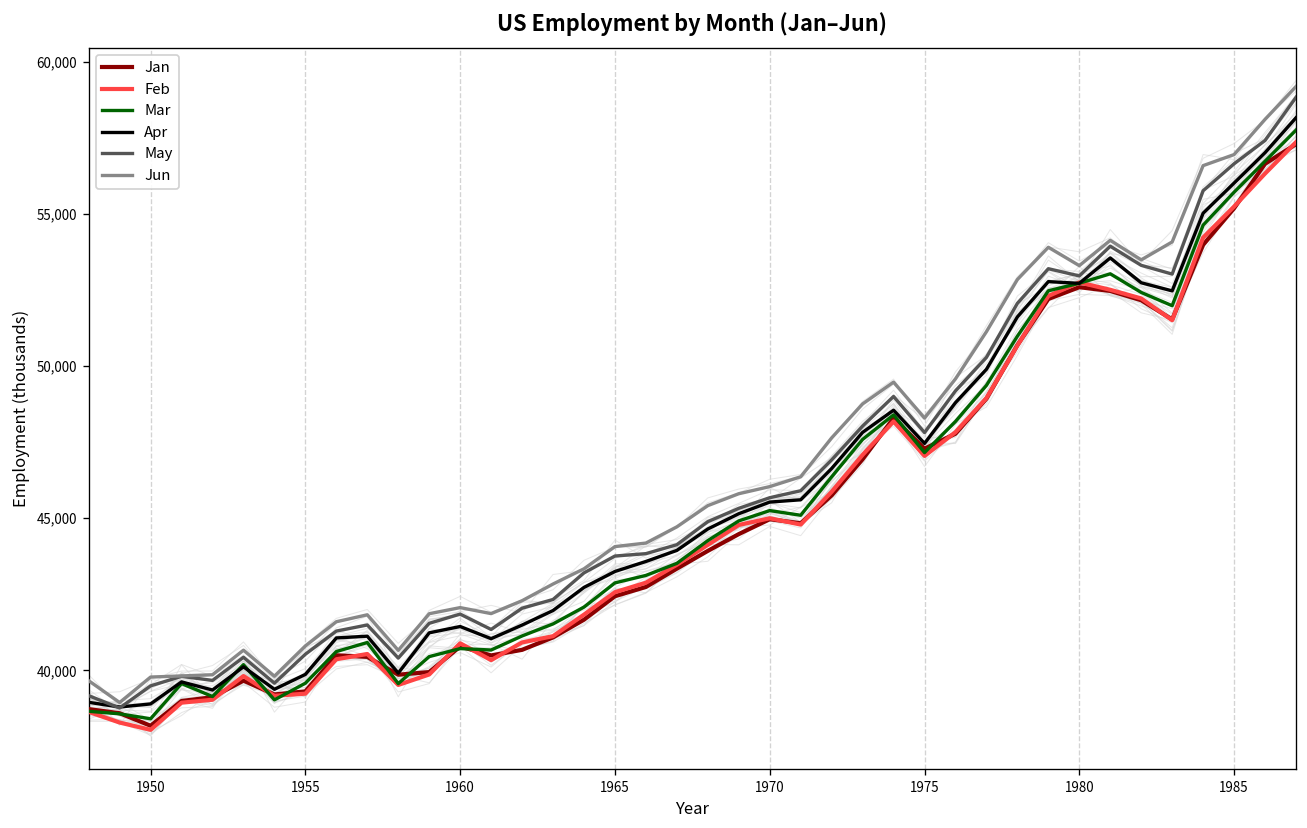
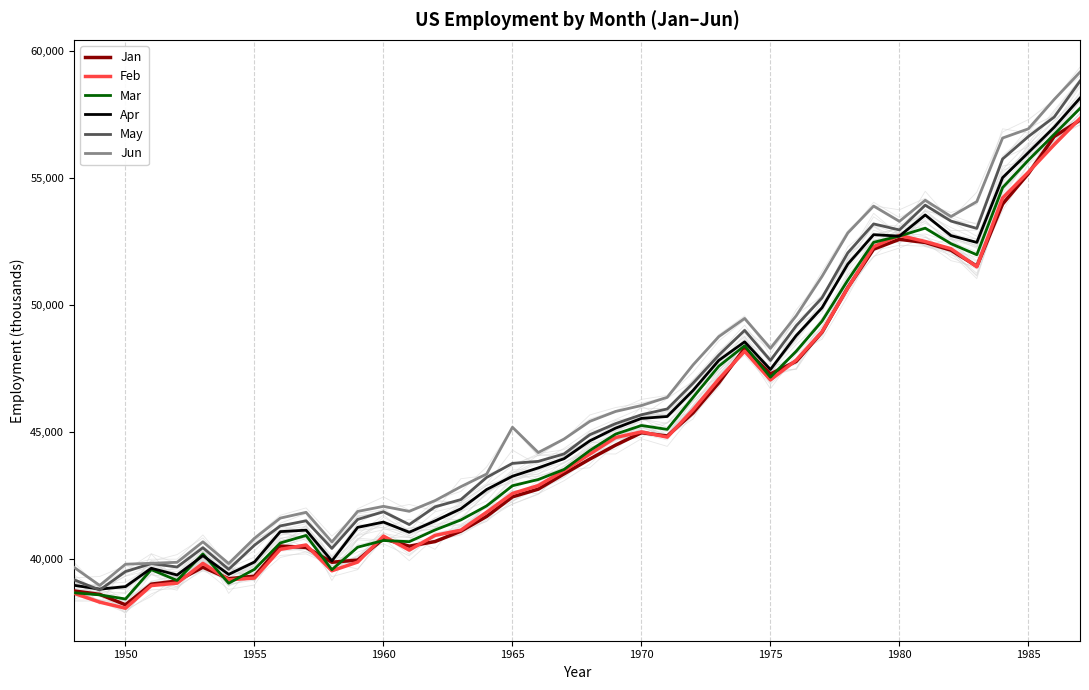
  {
    "May": {
      "1985": "56,600"
    },
    "Jun": {
-     "1965": "44,100"
+     "1965": "45,200"
    }
  }
